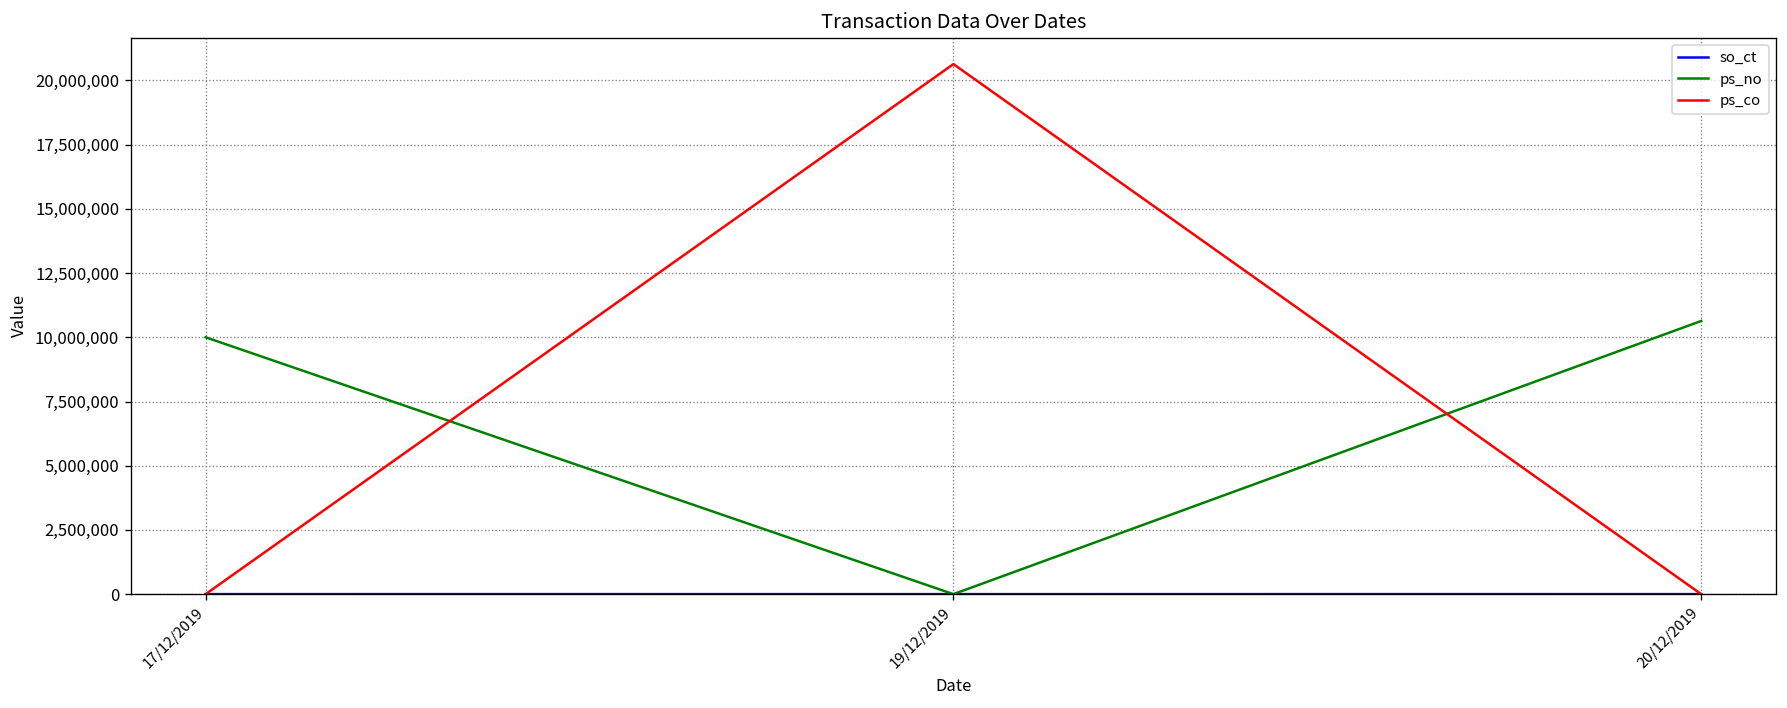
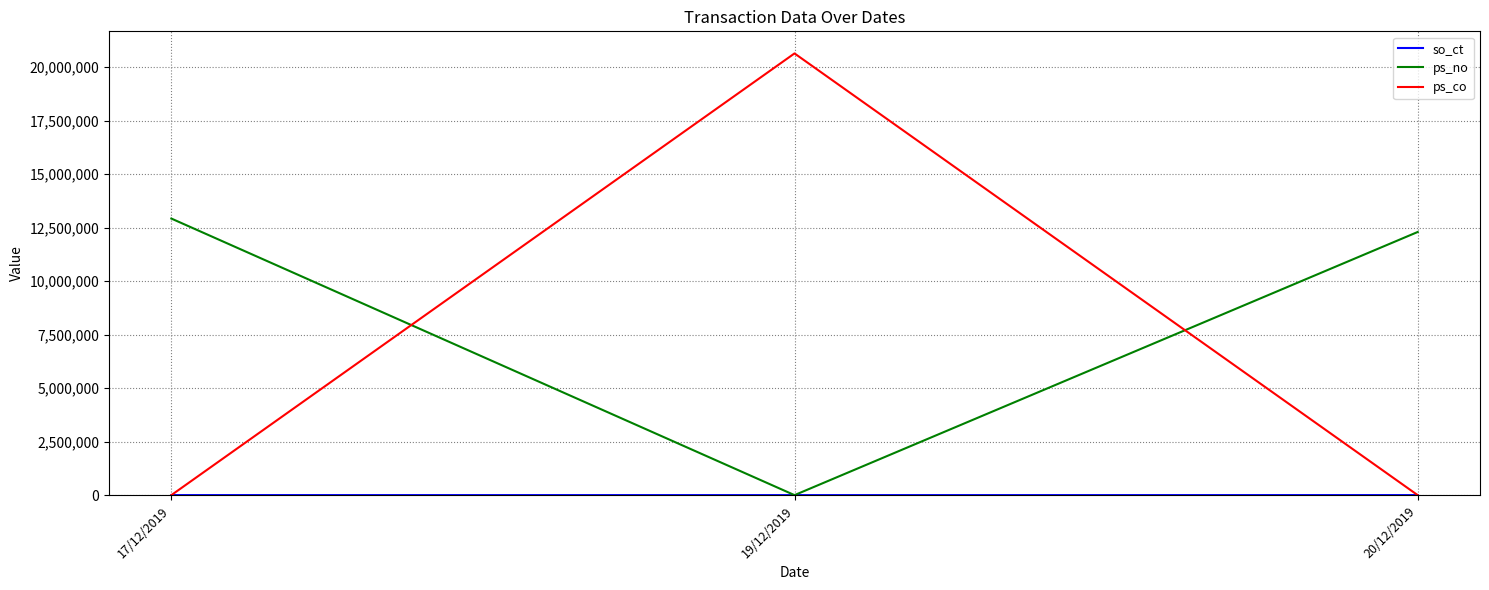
  {
    "ps_no": {
-     "17/12/2019": "10,000,000",
-     "20/12/2019": "10,600,000"
+     "17/12/2019": "12,900,000",
+     "20/12/2019": "12,300,000"
    },
    "ps_co": {
      "19/12/2019": "20,600,000"
    }
  }
